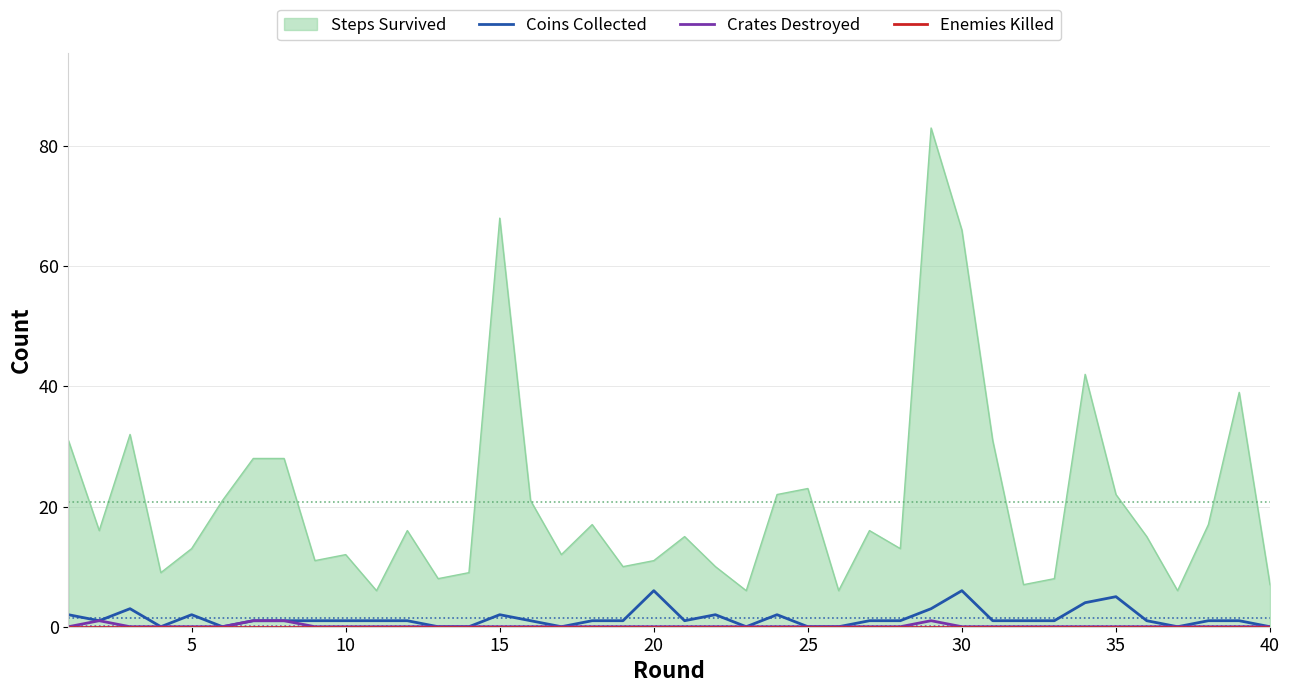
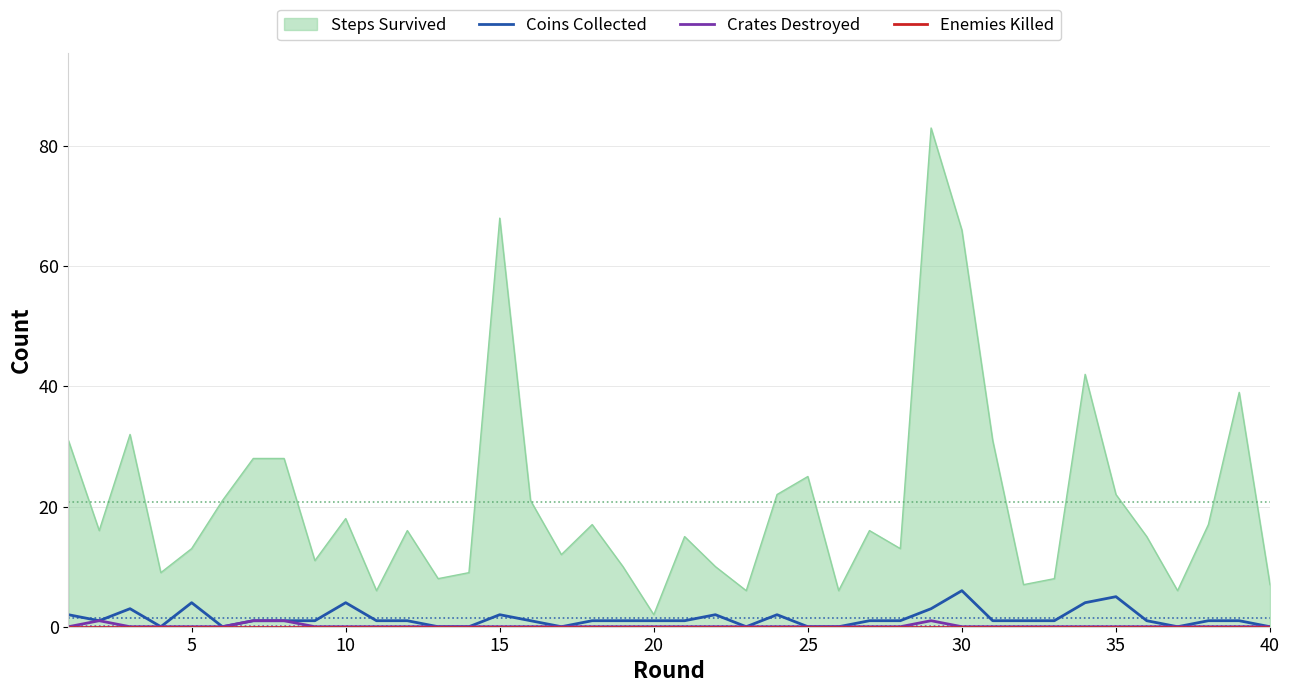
  {
    "Steps Survived": {
      "5": 13,
-     "10": 12,
+     "10": 18,
      "15": 68,
-     "20": 11,
-     "25": 23,
+     "20": 2,
+     "25": 25,
      "30": 66,
      "35": 22,
      "40": 7
    },
    "Coins Collected": {
-     "5": 2,
-     "10": 1,
+     "5": 4,
+     "10": 4,
      "15": 2,
-     "20": 6,
+     "20": 1,
      "30": 6,
      "35": 5
    }
  }
